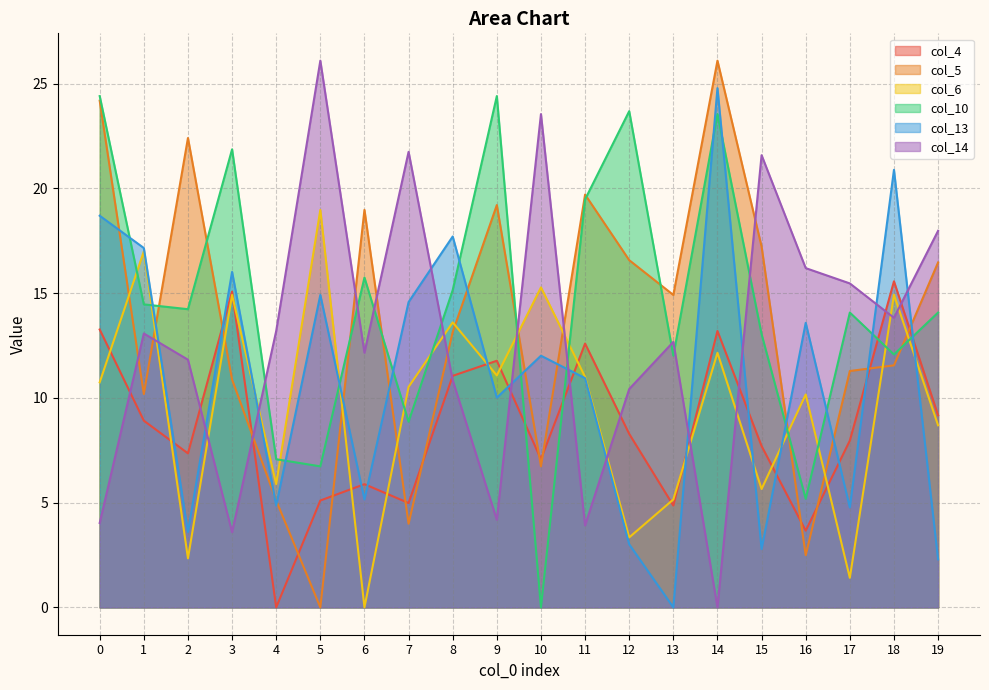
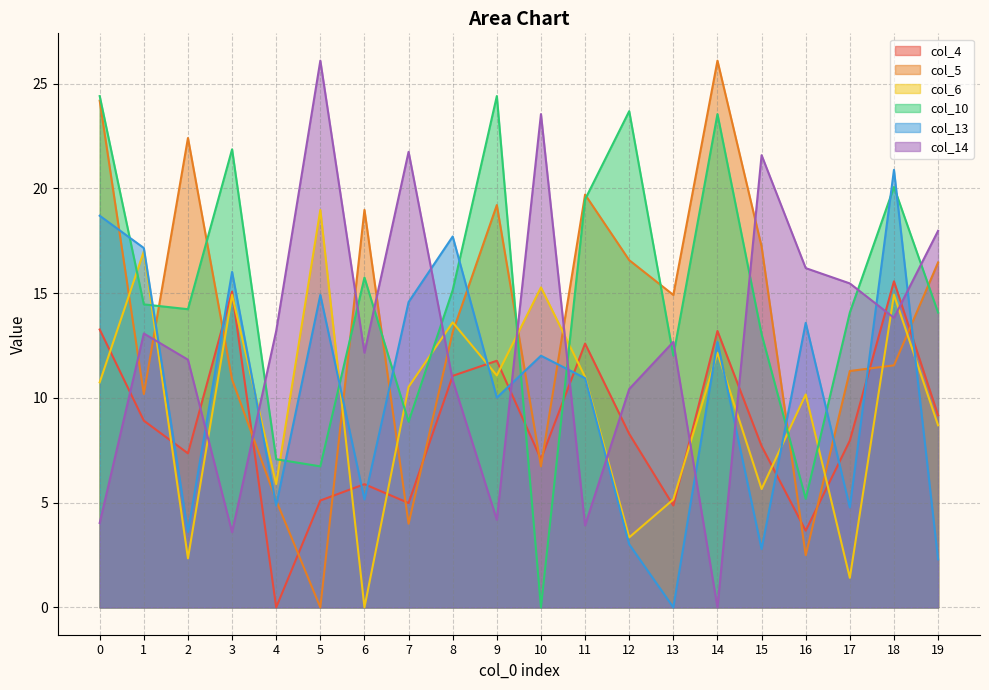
  {
    "col_10": {
      "0": 24.4,
      "1": 14.5,
      "2": 14.2,
      "3": 21.9,
      "4": 7.1,
      "5": 6.7,
      "6": 15.7,
      "7": 8.9,
      "8": 15.1,
      "9": 24.4,
      "10": 0.0,
      "11": 19.5,
      "12": 23.7,
      "13": 12.0,
      "14": 23.5,
      "15": 13.0,
      "16": 5.2,
      "17": 14.1,
-     "18": 12.1,
+     "18": 20.1,
      "19": 14.1
    },
    "col_13": {
      "0": 18.7,
      "1": 17.2,
      "2": 3.6,
      "3": 16.0,
      "4": 4.9,
      "5": 14.9,
      "6": 5.2,
      "7": 14.6,
      "8": 17.7,
      "9": 10.0,
      "10": 12.0,
      "12": 3.0,
      "13": 0.0,
-     "14": 24.8,
+     "14": 12.7,
      "15": 2.8,
      "16": 13.6,
      "17": 4.8,
      "18": 20.9,
      "19": 2.3
    },
    "col_14": {
      "0": 4.0,
      "1": 13.1,
      "2": 11.8,
      "3": 3.6,
      "4": 13.2,
      "5": 26.1,
      "6": 12.2,
      "7": 21.7,
      "8": 10.8,
      "9": 4.2,
      "10": 23.5,
      "11": 3.9,
      "12": 10.4,
      "13": 12.7,
      "14": 0.0,
      "15": 21.6,
      "16": 16.2,
      "17": 15.5,
      "18": 13.8,
      "19": 18.0
    }
  }
